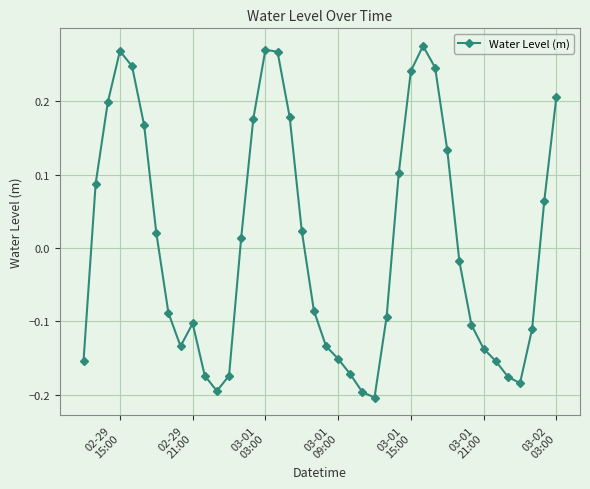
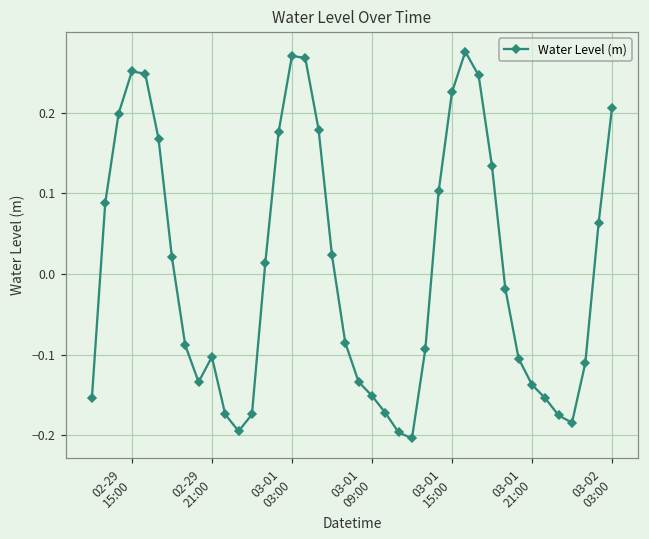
  {
-   "02-29 15:00": 0.27,
+   "02-29 15:00": 0.25,
    "02-29 21:00": -0.10,
    "03-01 03:00": 0.27,
    "03-01 09:00": -0.15,
-   "03-01 15:00": 0.24,
+   "03-01 15:00": 0.23,
    "03-01 21:00": -0.14,
    "03-02 03:00": 0.21
  }
